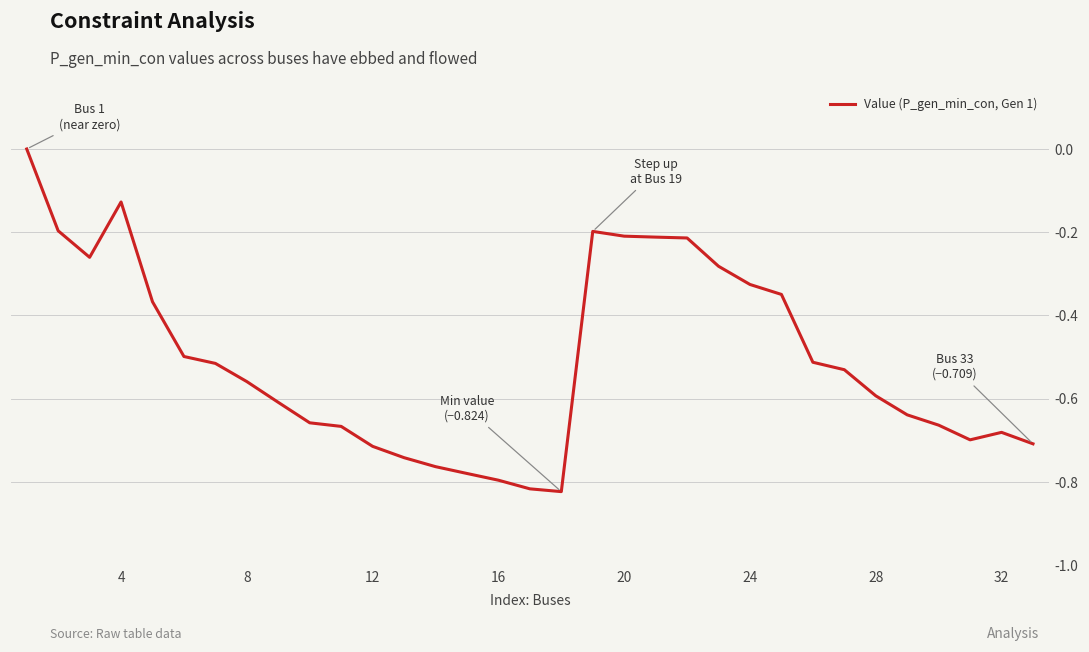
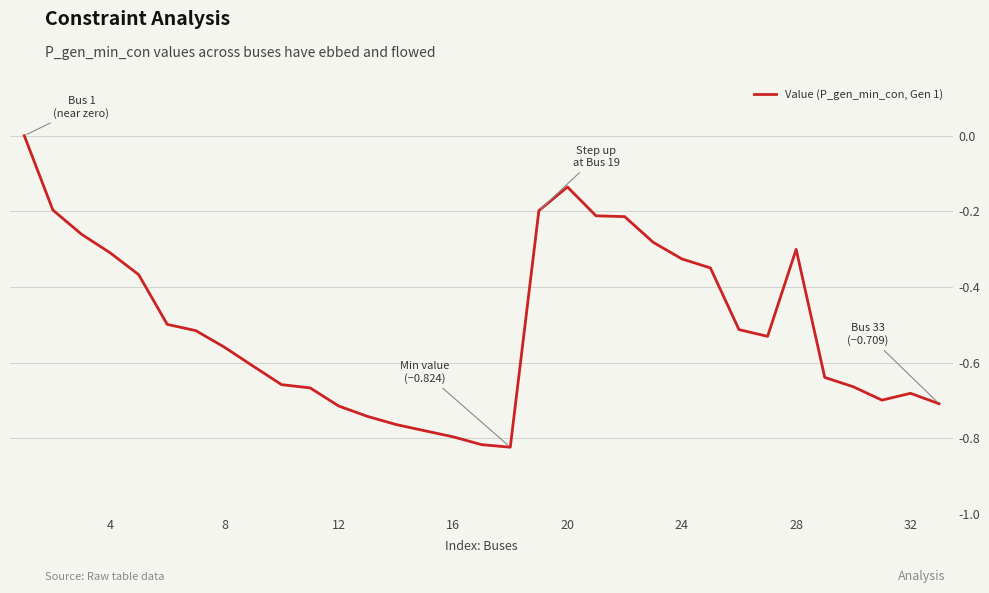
  {
-   "4": -0.13,
+   "4": -0.31,
    "8": -0.56,
    "12": -0.71,
-   "20": -0.21,
+   "20": -0.14,
    "24": -0.33,
-   "28": -0.59
+   "28": -0.30
  }
